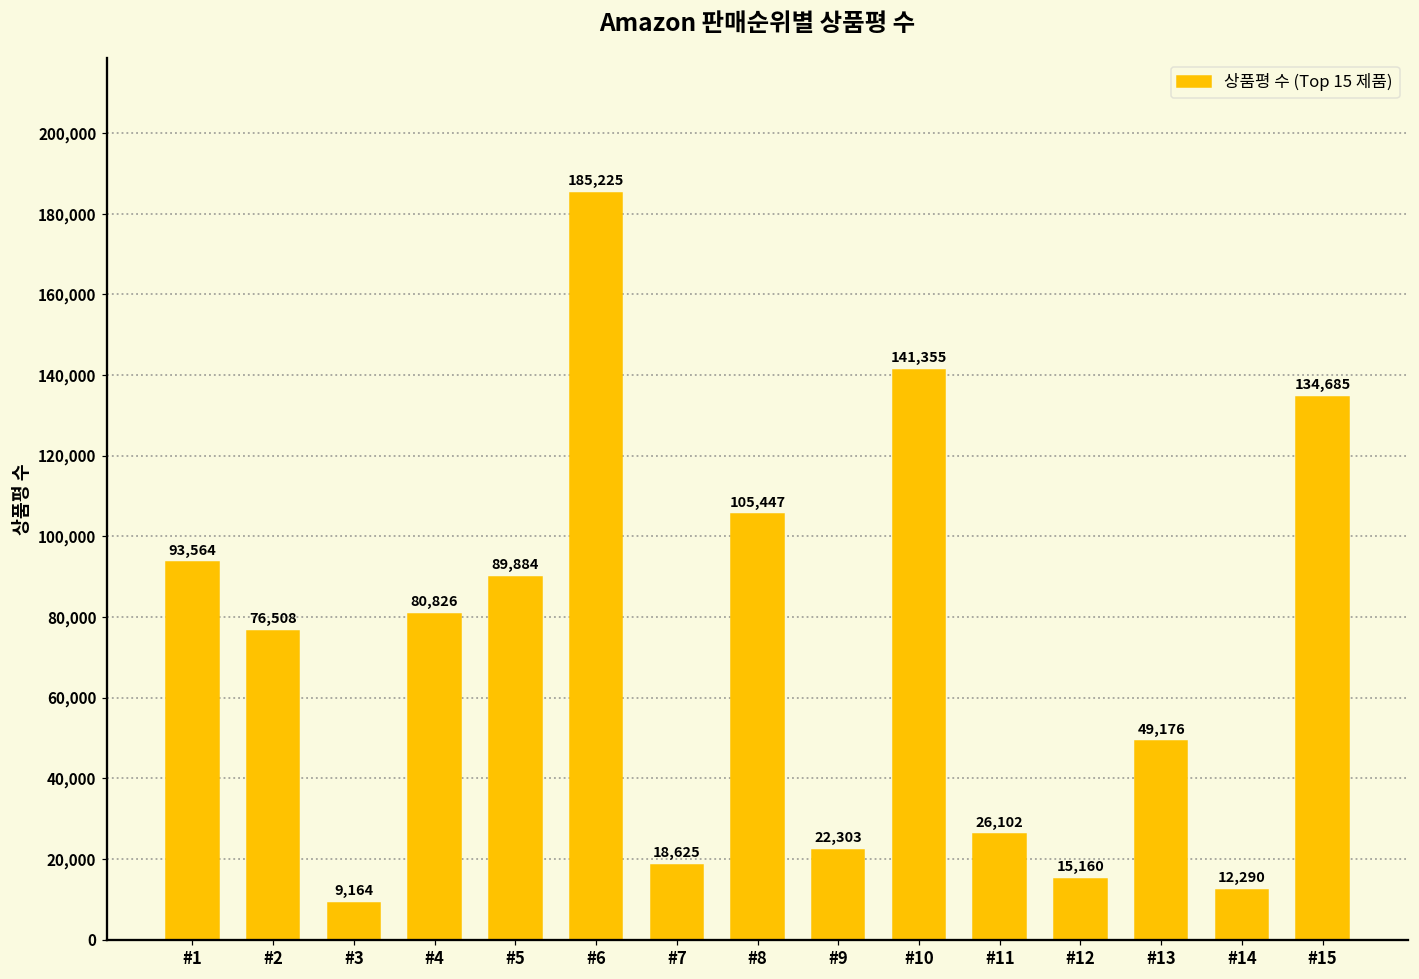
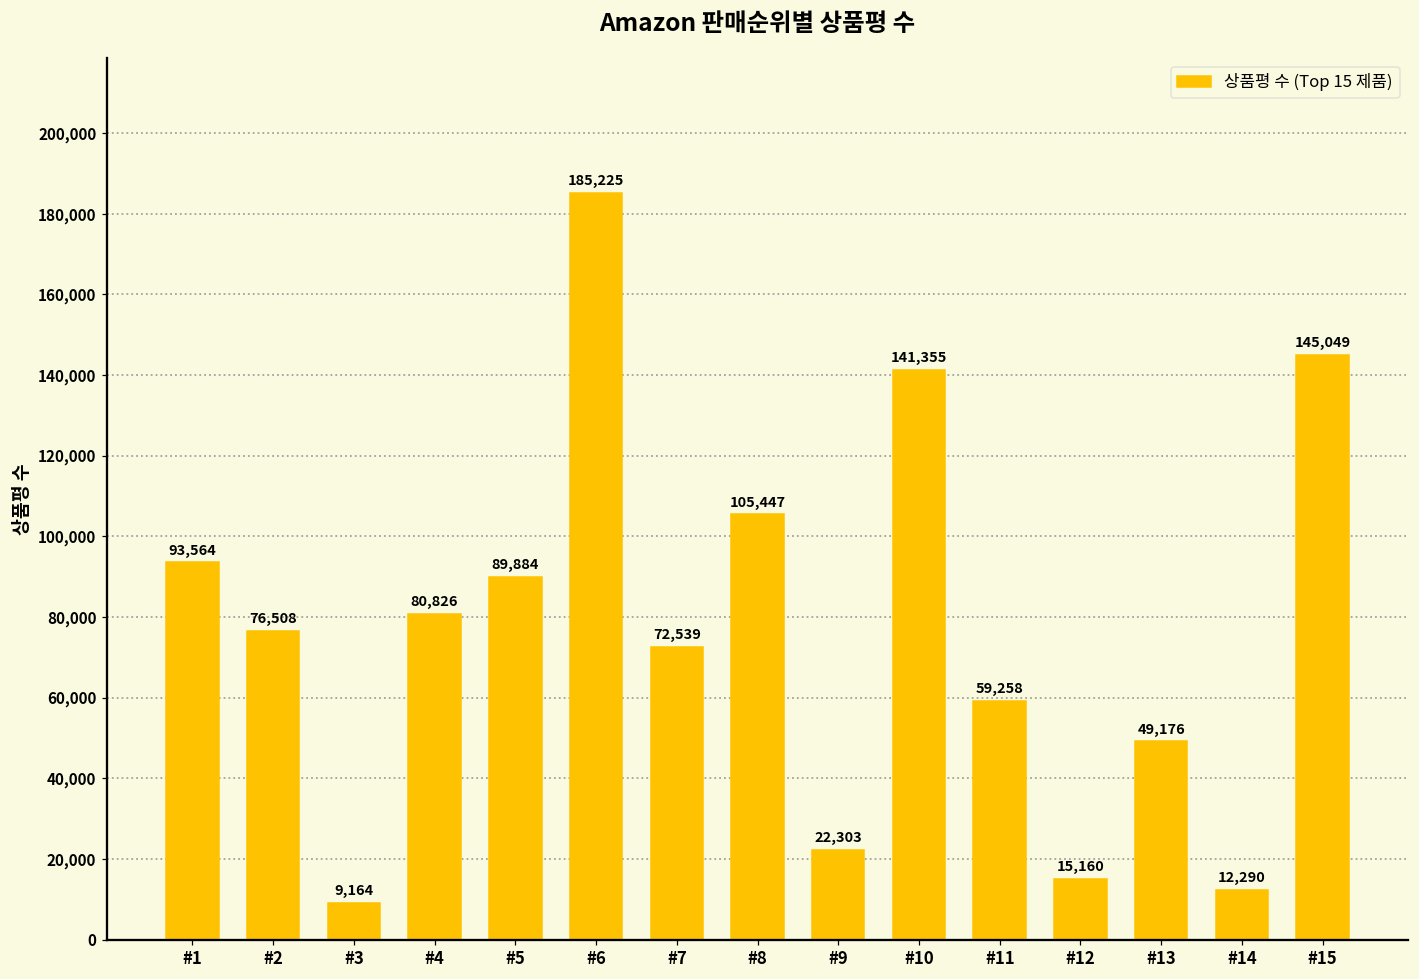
  {
    "#1": "93,564",
    "#2": "76,508",
    "#3": "9,164",
    "#4": "80,826",
    "#5": "89,884",
    "#6": "185,225",
-   "#7": "18,625",
+   "#7": "72,539",
    "#8": "105,447",
    "#9": "22,303",
    "#10": "141,355",
-   "#11": "26,102",
+   "#11": "59,258",
    "#12": "15,160",
    "#13": "49,176",
    "#14": "12,290",
-   "#15": "134,685"
+   "#15": "145,049"
  }
